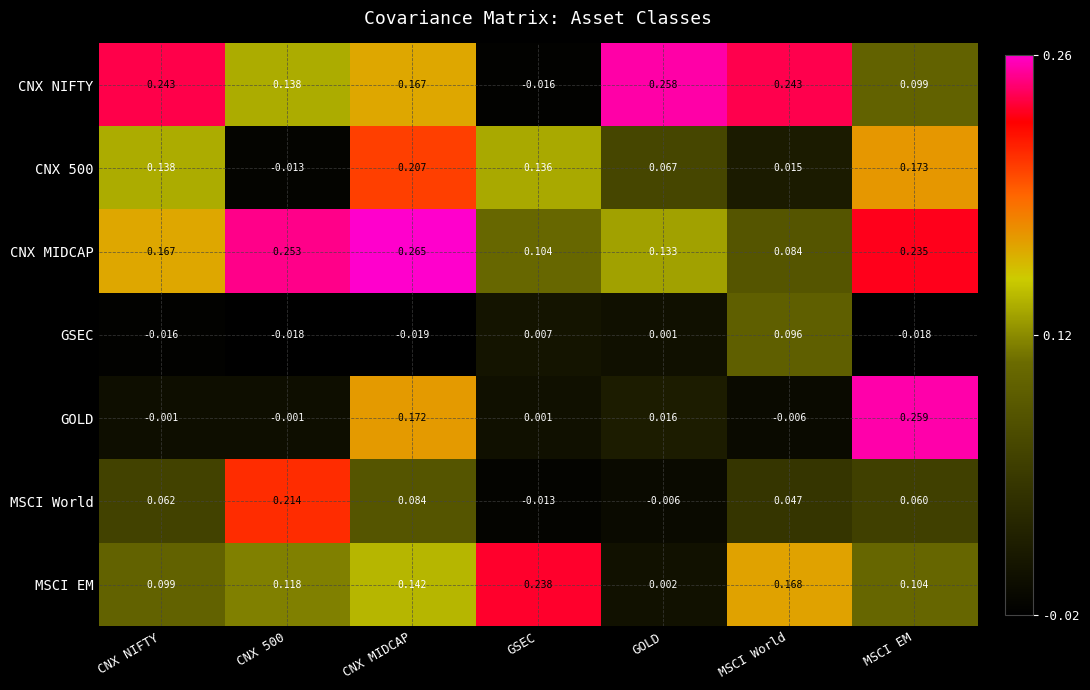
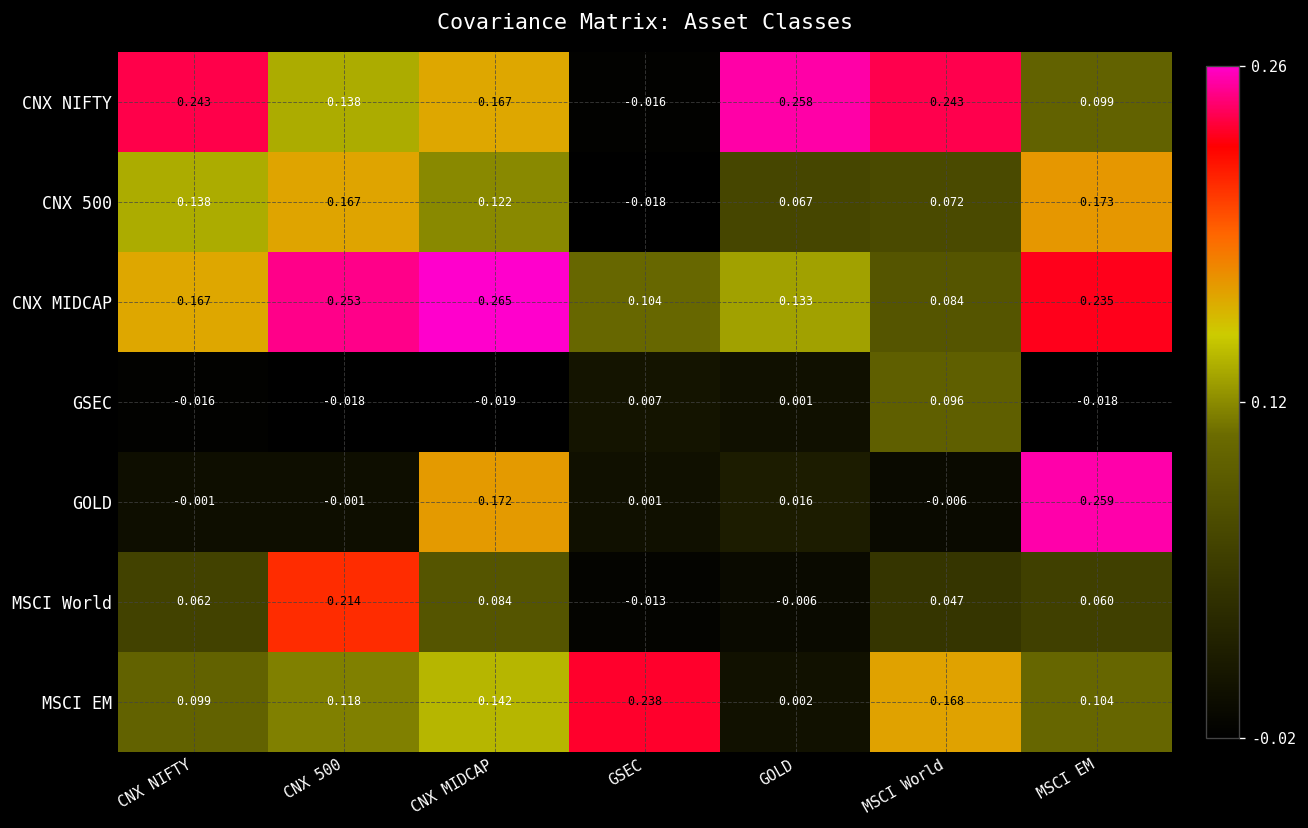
  {
    "CNX NIFTY": {
      "CNX NIFTY": 0.243,
      "CNX 500": 0.138,
      "CNX MIDCAP": 0.167,
      "GSEC": -0.016,
      "GOLD": 0.258,
      "MSCI World": 0.243,
      "MSCI EM": 0.099
    },
    "CNX 500": {
      "CNX NIFTY": 0.138,
-     "CNX 500": -0.013,
-     "CNX MIDCAP": 0.207,
-     "GSEC": 0.136,
+     "CNX 500": 0.167,
+     "CNX MIDCAP": 0.122,
+     "GSEC": -0.018,
      "GOLD": 0.067,
-     "MSCI World": 0.015,
+     "MSCI World": 0.072,
      "MSCI EM": 0.173
    },
    "CNX MIDCAP": {
      "CNX NIFTY": 0.167,
      "CNX 500": 0.253,
      "CNX MIDCAP": 0.265,
      "GSEC": 0.104,
      "GOLD": 0.133,
      "MSCI World": 0.084,
      "MSCI EM": 0.235
    },
    "GSEC": {
      "CNX NIFTY": -0.016,
      "CNX 500": -0.018,
      "CNX MIDCAP": -0.019,
      "GSEC": 0.007,
      "GOLD": 0.001,
      "MSCI World": 0.096,
      "MSCI EM": -0.018
    },
    "GOLD": {
      "CNX NIFTY": -0.001,
      "CNX 500": -0.001,
      "CNX MIDCAP": 0.172,
      "GSEC": 0.001,
      "GOLD": 0.016,
      "MSCI World": -0.006,
      "MSCI EM": 0.259
    },
    "MSCI World": {
      "CNX NIFTY": 0.062,
      "CNX 500": 0.214,
      "CNX MIDCAP": 0.084,
      "GSEC": -0.013,
      "GOLD": -0.006,
      "MSCI World": 0.047,
      "MSCI EM": 0.060
    },
    "MSCI EM": {
      "CNX NIFTY": 0.099,
      "CNX 500": 0.118,
      "CNX MIDCAP": 0.142,
      "GSEC": 0.238,
      "GOLD": 0.002,
      "MSCI World": 0.168,
      "MSCI EM": 0.104
    }
  }
